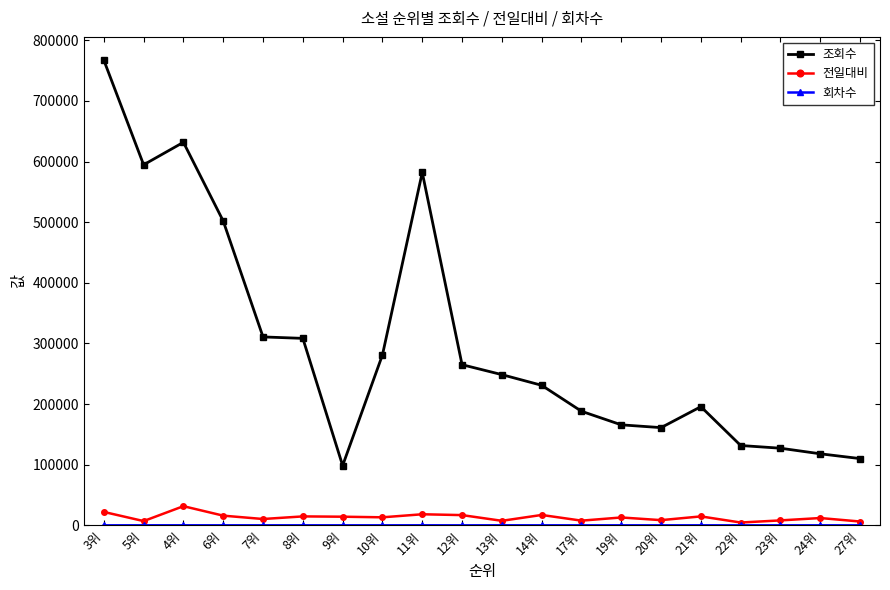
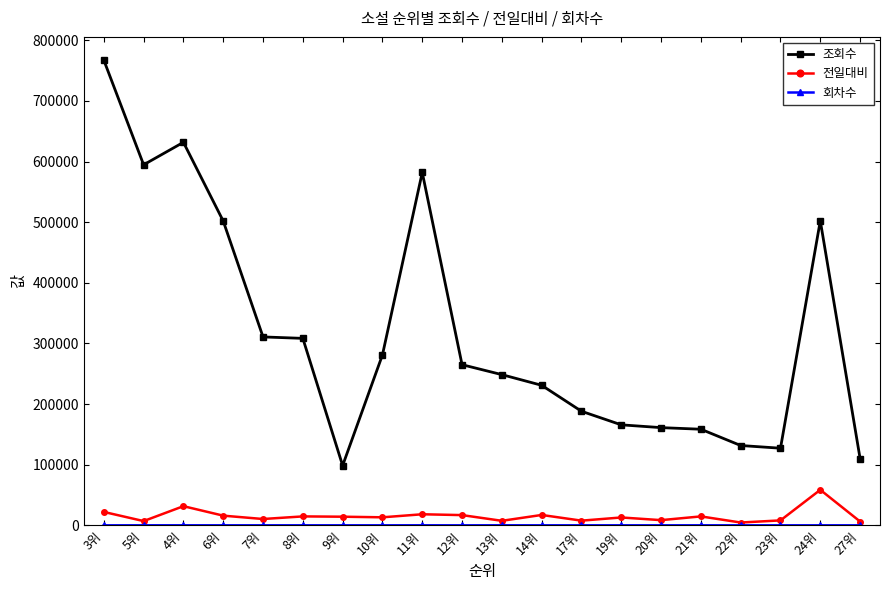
  {
    "조회수": {
      "3위": 770000,
      "5위": 590000,
      "4위": 630000,
      "6위": 500000,
      "7위": 310000,
      "8위": 310000,
      "9위": 100000,
      "10위": 280000,
      "11위": 580000,
      "12위": 260000,
      "13위": 250000,
      "14위": 230000,
      "17위": 190000,
      "19위": 170000,
      "20위": 160000,
-     "21위": 200000,
+     "21위": 160000,
      "22위": 130000,
      "23위": 130000,
-     "24위": 120000,
+     "24위": 500000,
      "27위": 110000
    },
    "전일대비": {
      "3위": 20000,
      "5위": 10000,
      "4위": 30000,
      "6위": 20000,
      "7위": 10000,
      "8위": 10000,
      "9위": 10000,
      "10위": 10000,
      "11위": 20000,
      "12위": 20000,
      "13위": 10000,
      "14위": 20000,
      "17위": 10000,
      "19위": 10000,
      "20위": 10000,
      "21위": 10000,
      "22위": 0,
      "23위": 10000,
-     "24위": 10000,
+     "24위": 60000,
      "27위": 10000
    },
    "회차수": {
      "3위": 0,
      "5위": 0,
      "4위": 0,
      "6위": 0,
      "7위": 0,
      "8위": 0,
      "9위": 0,
      "10위": 0,
      "11위": 0,
      "12위": 0,
      "13위": 0,
      "14위": 0,
      "17위": 0,
      "19위": 0,
      "20위": 0,
      "21위": 0,
      "22위": 0,
      "23위": 0,
      "24위": 0,
      "27위": 0
    }
  }
